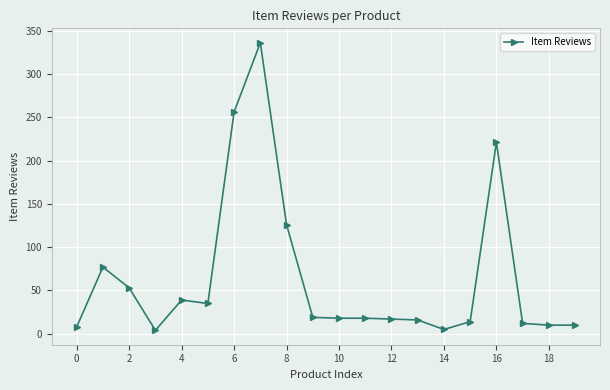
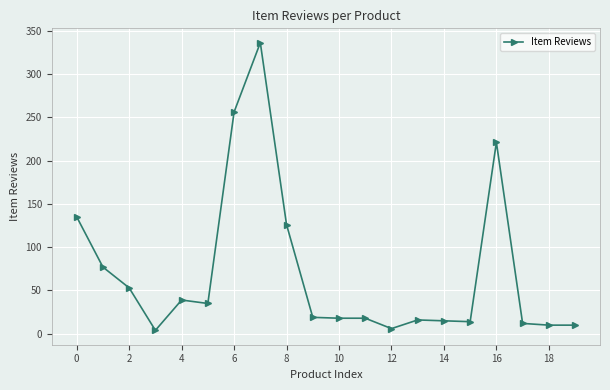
  {
-   "0": 10,
+   "0": 140,
    "2": 50,
    "4": 40,
    "6": 260,
    "8": 130,
    "10": 20,
-   "12": 20,
-   "14": 10,
+   "12": 10,
+   "14": 20,
    "16": 220,
    "18": 10
  }
